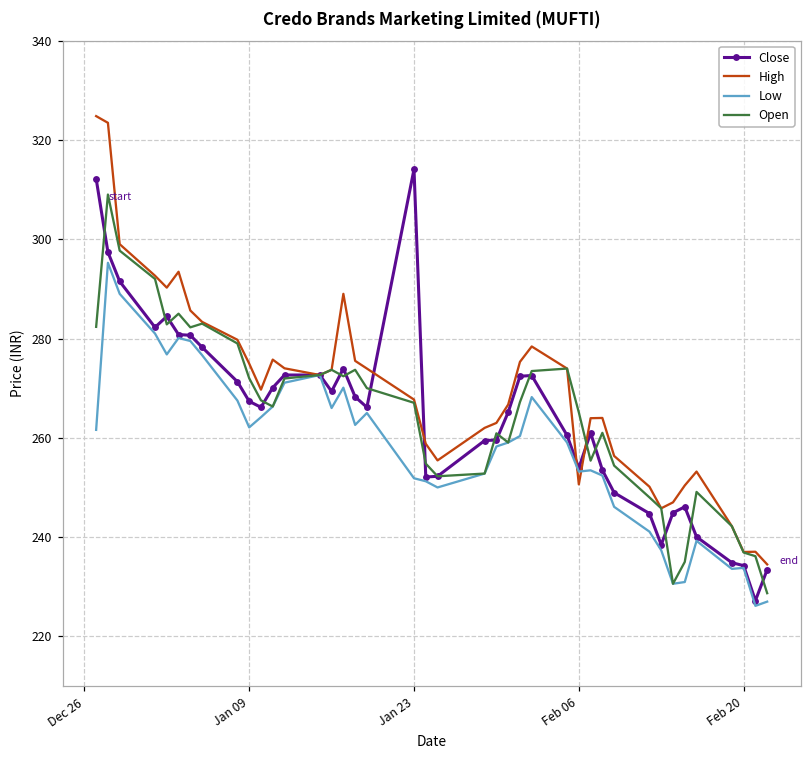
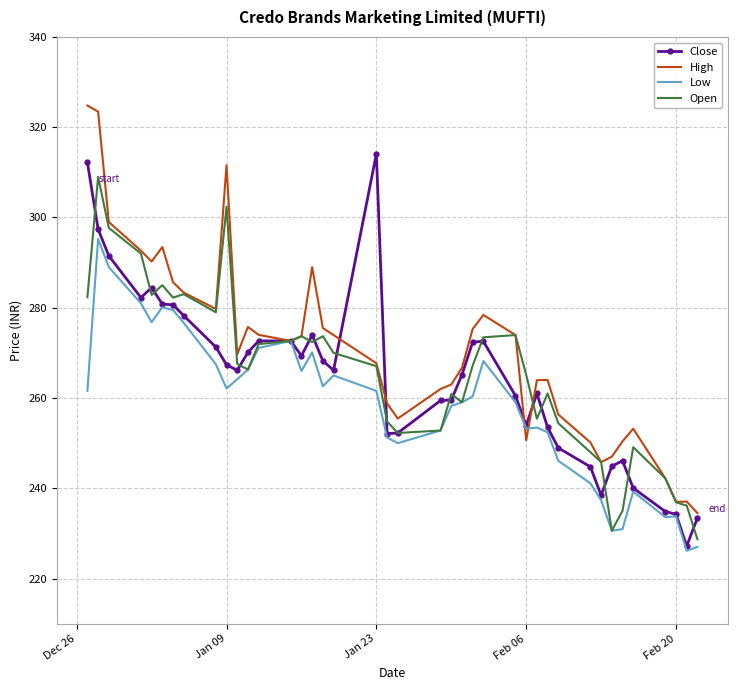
  {
    "Close": {
      "Jan 09": 267,
      "Jan 23": 314,
      "Feb 06": 254
    },
    "High": {
-     "Jan 09": 275,
+     "Jan 09": 312,
      "Jan 23": 268,
      "Feb 06": 251
    },
    "Low": {
      "Jan 09": 262,
-     "Jan 23": 252,
+     "Jan 23": 262,
      "Feb 06": 253
    },
    "Open": {
-     "Jan 09": 272,
+     "Jan 09": 302,
      "Jan 23": 267,
      "Feb 06": 265
    }
  }
